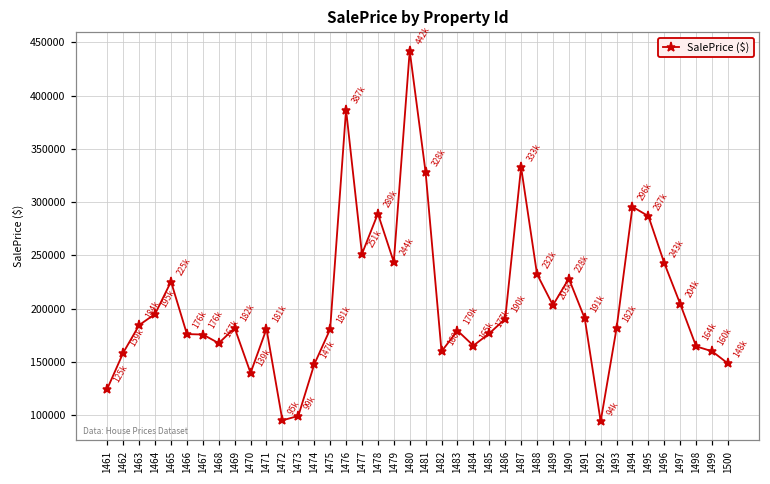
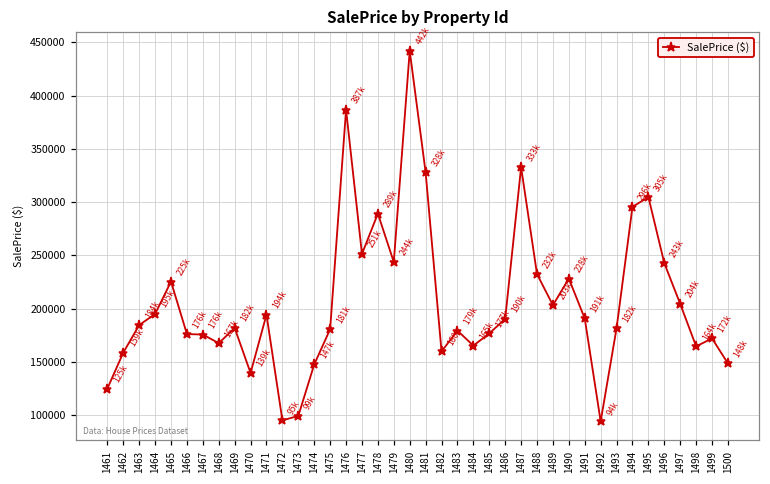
  {
    "1461": "125k",
    "1462": "159k",
    "1464": "195k",
    "1465": "225k",
    "1467": "176k",
    "1469": "182k",
    "1470": "139k",
-   "1471": "181k",
+   "1471": "194k",
    "1473": "99k",
    "1474": "147k",
    "1475": "181k",
    "1476": "387k",
    "1477": "251k",
    "1478": "289k",
    "1479": "244k",
    "1480": "442k",
    "1481": "328k",
    "1483": "179k",
    "1486": "190k",
    "1487": "333k",
    "1488": "232k",
    "1490": "228k",
    "1491": "191k",
    "1492": "94k",
    "1493": "182k",
    "1494": "296k",
-   "1495": "287k",
+   "1495": "305k",
    "1496": "243k",
    "1497": "204k",
    "1498": "164k",
-   "1499": "160k",
+   "1499": "172k",
    "1500": "148k"
  }
